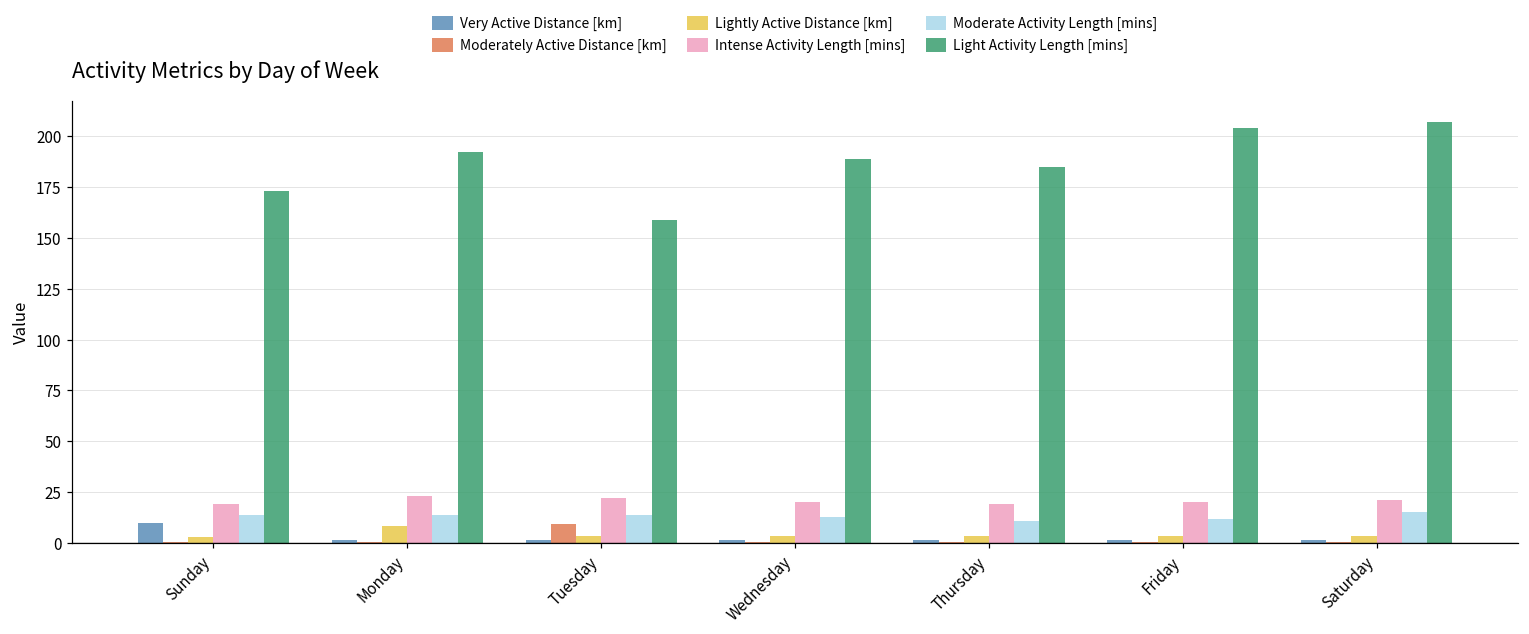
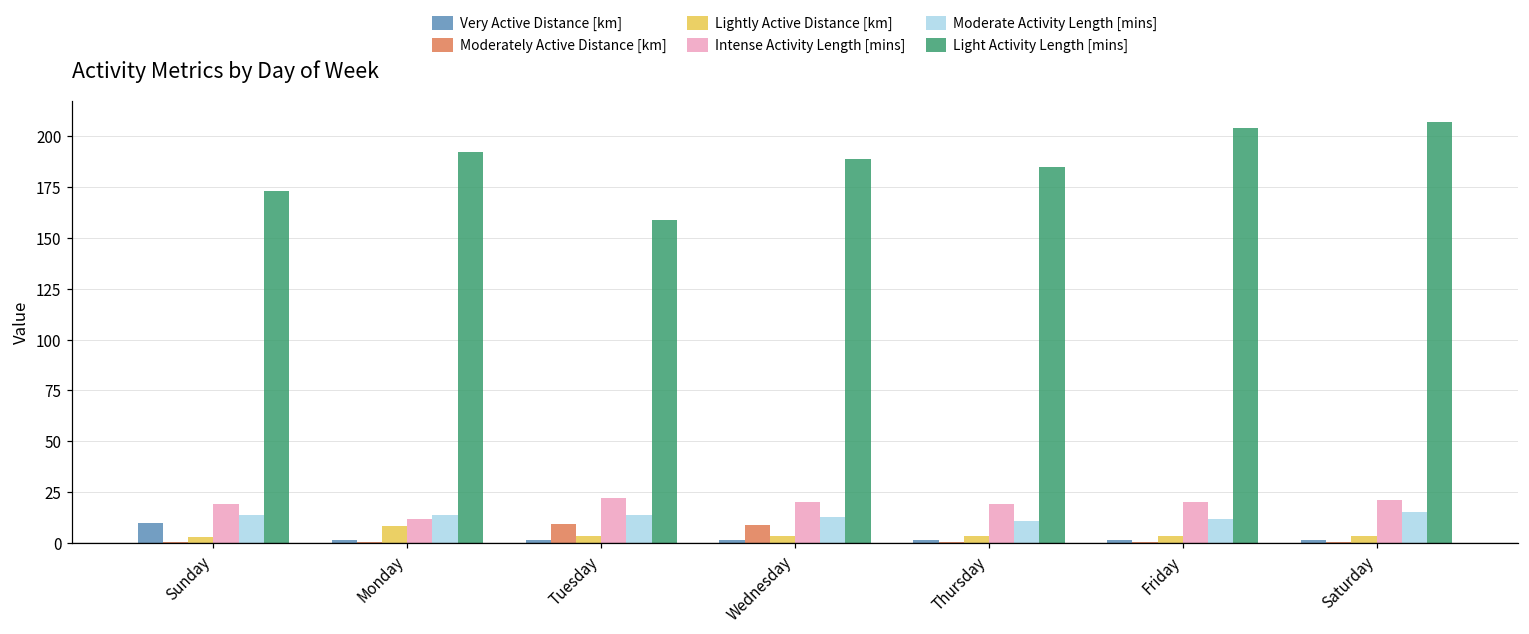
  {
    "Very Active Distance [km]": {
      "Sunday": 10,
      "Monday": 2,
      "Tuesday": 2,
      "Wednesday": 2,
      "Thursday": 1,
      "Saturday": 2
    },
    "Moderately Active Distance [km]": {
      "Tuesday": 10,
-     "Wednesday": 1
+     "Wednesday": 9
    },
    "Lightly Active Distance [km]": {
      "Sunday": 3,
      "Monday": 8,
      "Tuesday": 3,
      "Wednesday": 3,
      "Thursday": 3,
      "Friday": 3,
      "Saturday": 4
    },
    "Intense Activity Length [mins]": {
      "Sunday": 19,
-     "Monday": 23,
+     "Monday": 12,
      "Tuesday": 22,
      "Wednesday": 20,
      "Thursday": 19,
      "Friday": 20,
      "Saturday": 21
    },
    "Moderate Activity Length [mins]": {
      "Sunday": 14,
      "Monday": 14,
      "Tuesday": 14,
      "Wednesday": 13,
      "Thursday": 11,
      "Friday": 12,
      "Saturday": 15
    },
    "Light Activity Length [mins]": {
      "Sunday": 173,
      "Monday": 192,
      "Tuesday": 159,
      "Wednesday": 189,
      "Thursday": 185,
      "Friday": 204,
      "Saturday": 207
    }
  }
